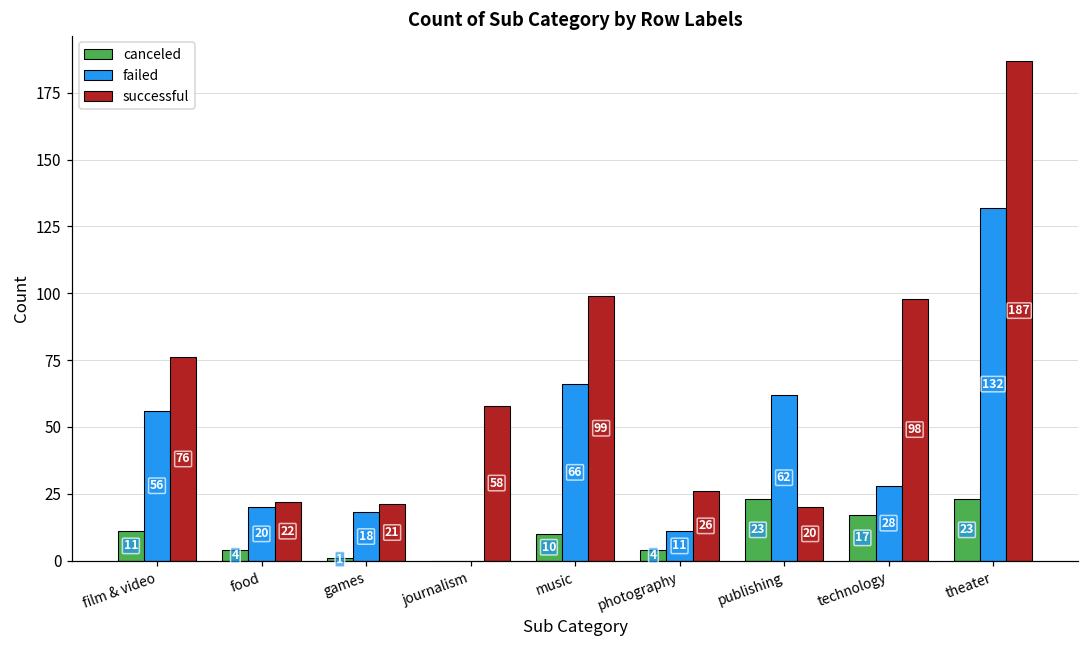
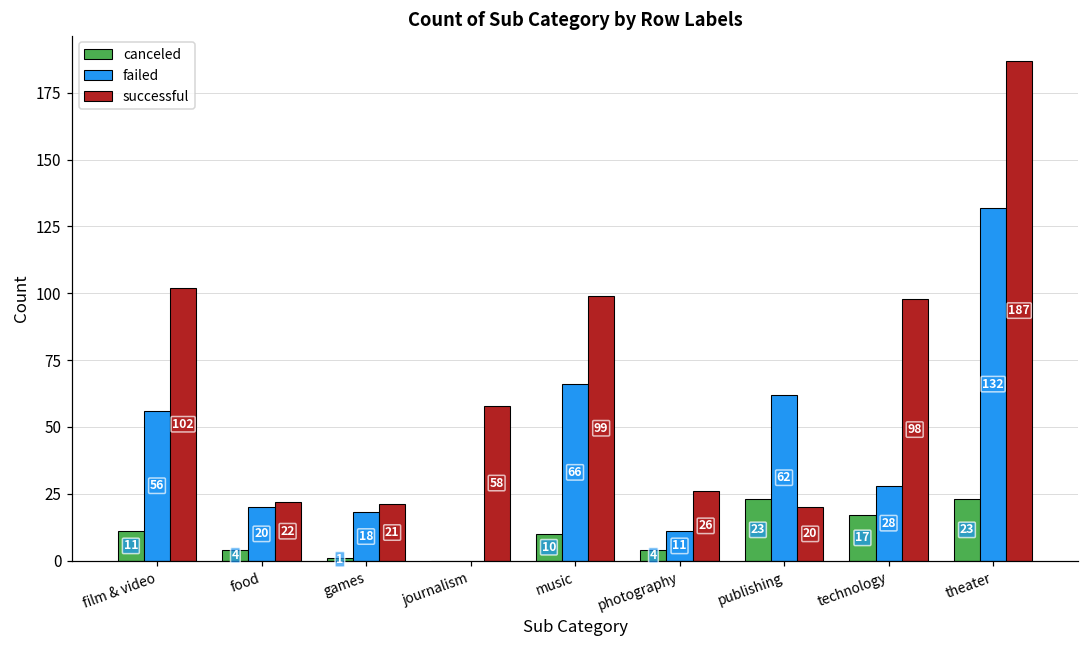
  {
    "canceled": {
      "journalism": 0
    },
    "failed": {
      "journalism": 0
    },
    "successful": {
-     "film & video": 76
+     "film & video": 102
    }
  }
